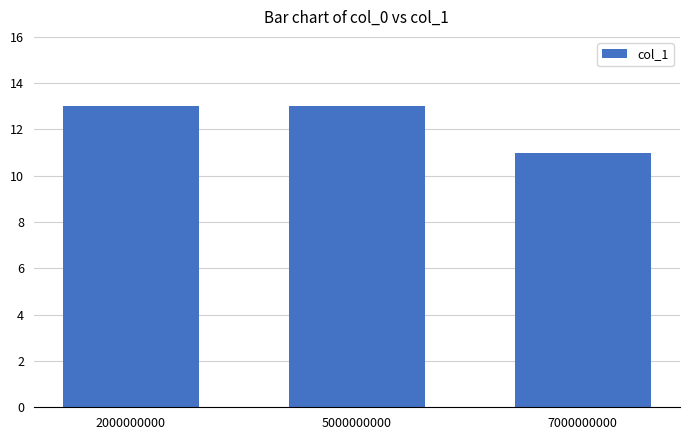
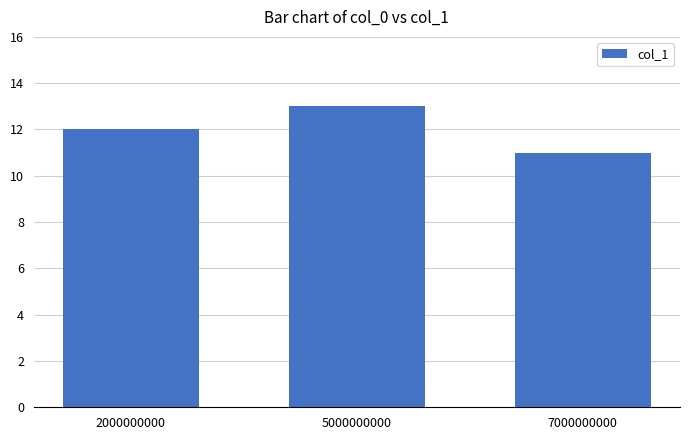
  {
-   "2000000000": 13,
+   "2000000000": 12,
    "5000000000": 13,
    "7000000000": 11
  }
